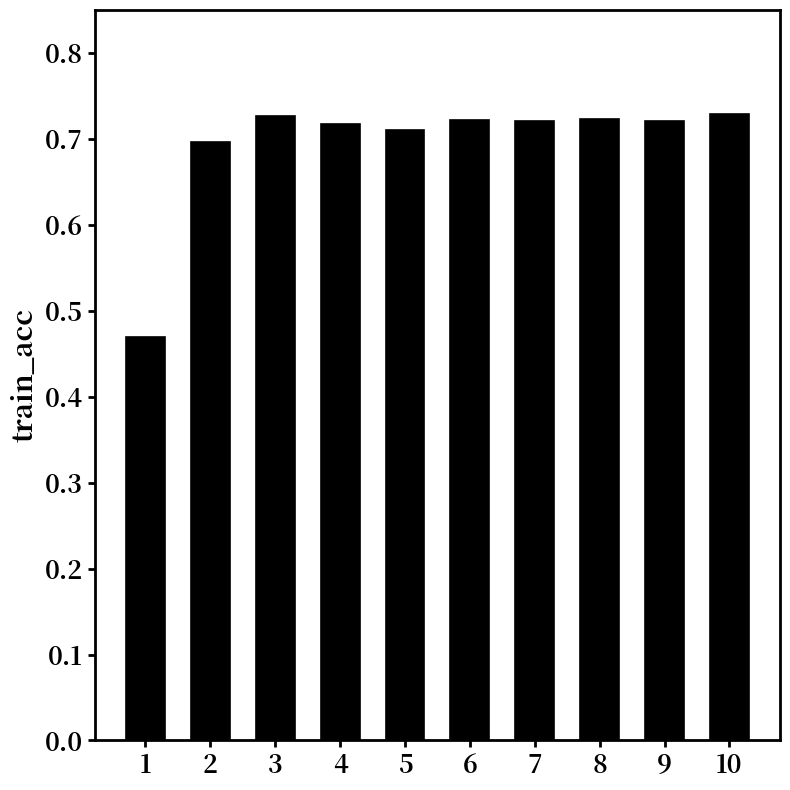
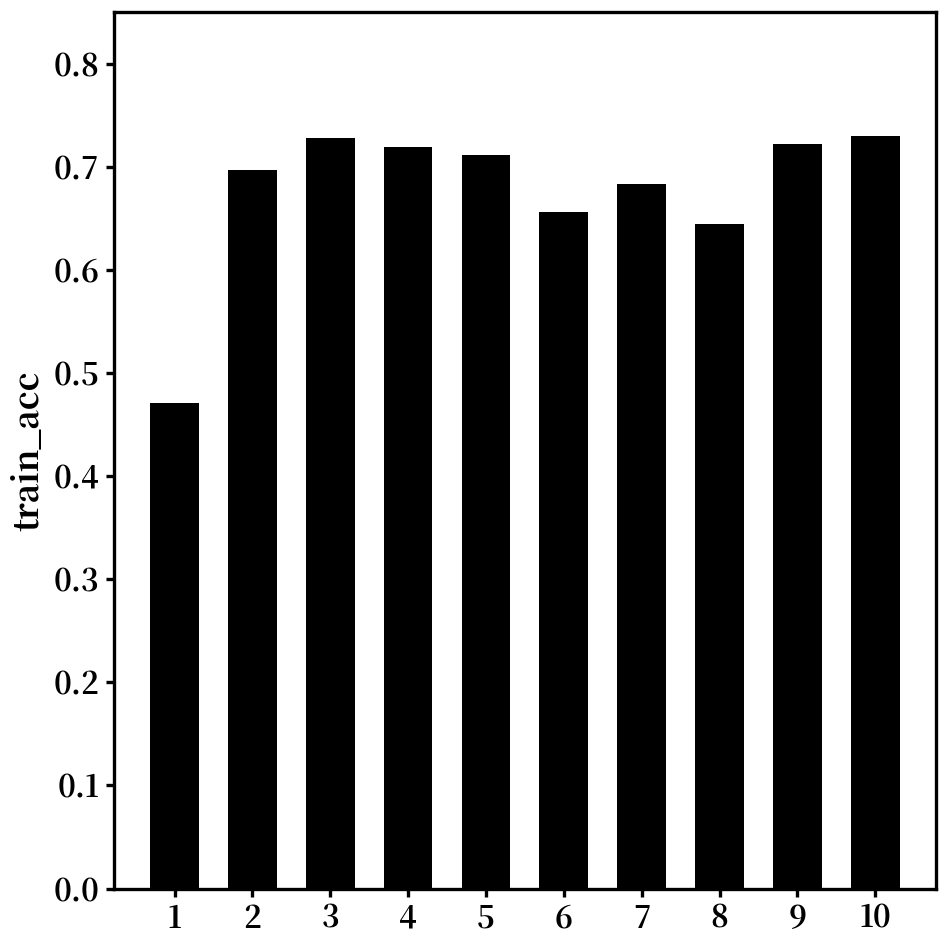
  {
    "1": 0.47,
    "2": 0.70,
    "3": 0.73,
    "4": 0.72,
    "5": 0.71,
-   "6": 0.72,
-   "7": 0.72,
-   "8": 0.72,
+   "6": 0.66,
+   "7": 0.68,
+   "8": 0.64,
    "9": 0.72,
    "10": 0.73
  }
